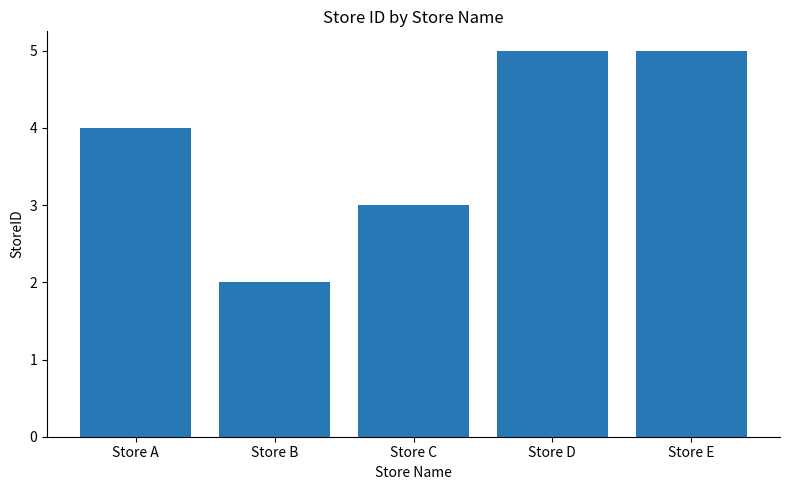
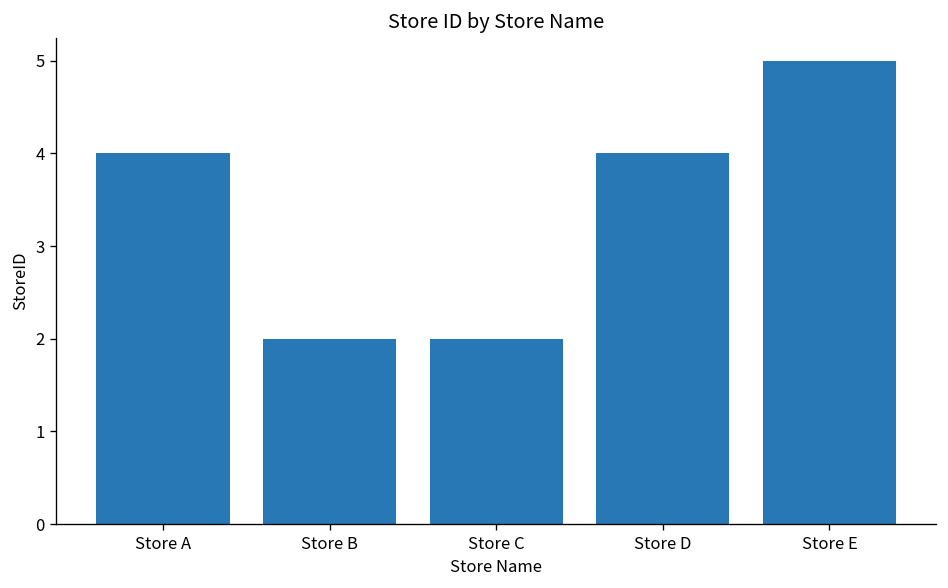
  {
    "Store A": 4,
    "Store B": 2,
-   "Store C": 3,
-   "Store D": 5,
+   "Store C": 2,
+   "Store D": 4,
    "Store E": 5
  }
